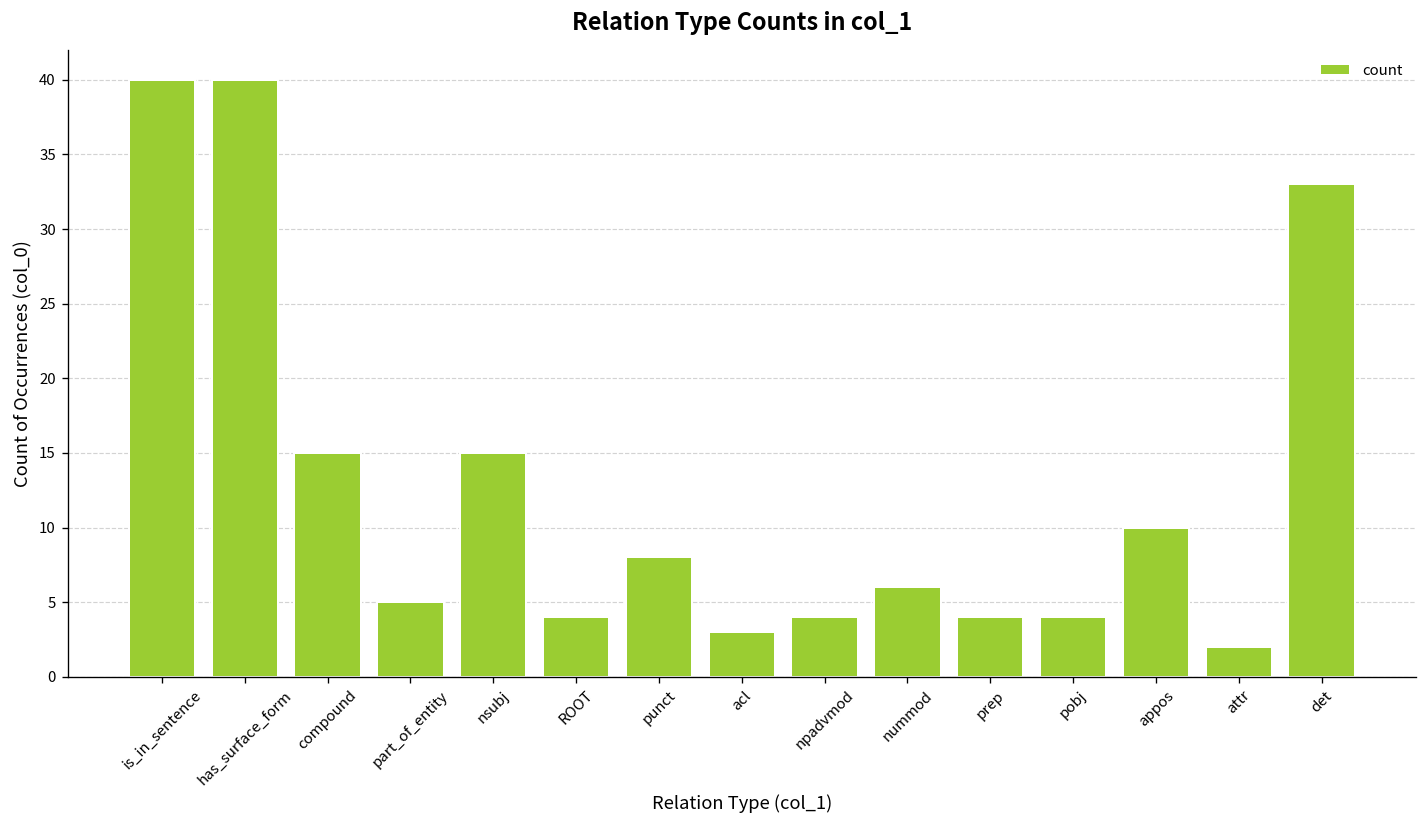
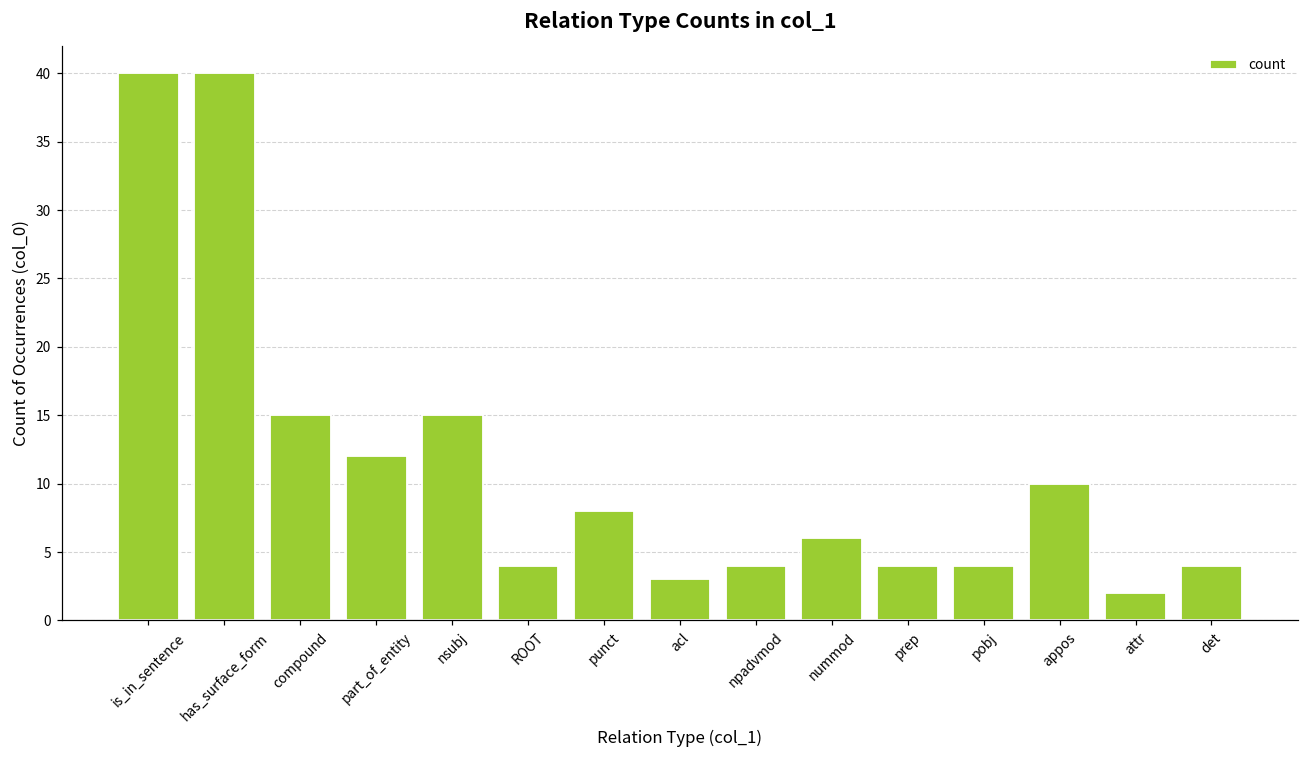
  {
    "is_in_sentence": 40,
    "has_surface_form": 40,
    "compound": 15,
-   "part_of_entity": 5,
+   "part_of_entity": 12,
    "nsubj": 15,
    "ROOT": 4,
    "punct": 8,
    "acl": 3,
    "npadvmod": 4,
    "nummod": 6,
    "prep": 4,
    "pobj": 4,
    "appos": 10,
    "attr": 2,
-   "det": 33
+   "det": 4
  }
